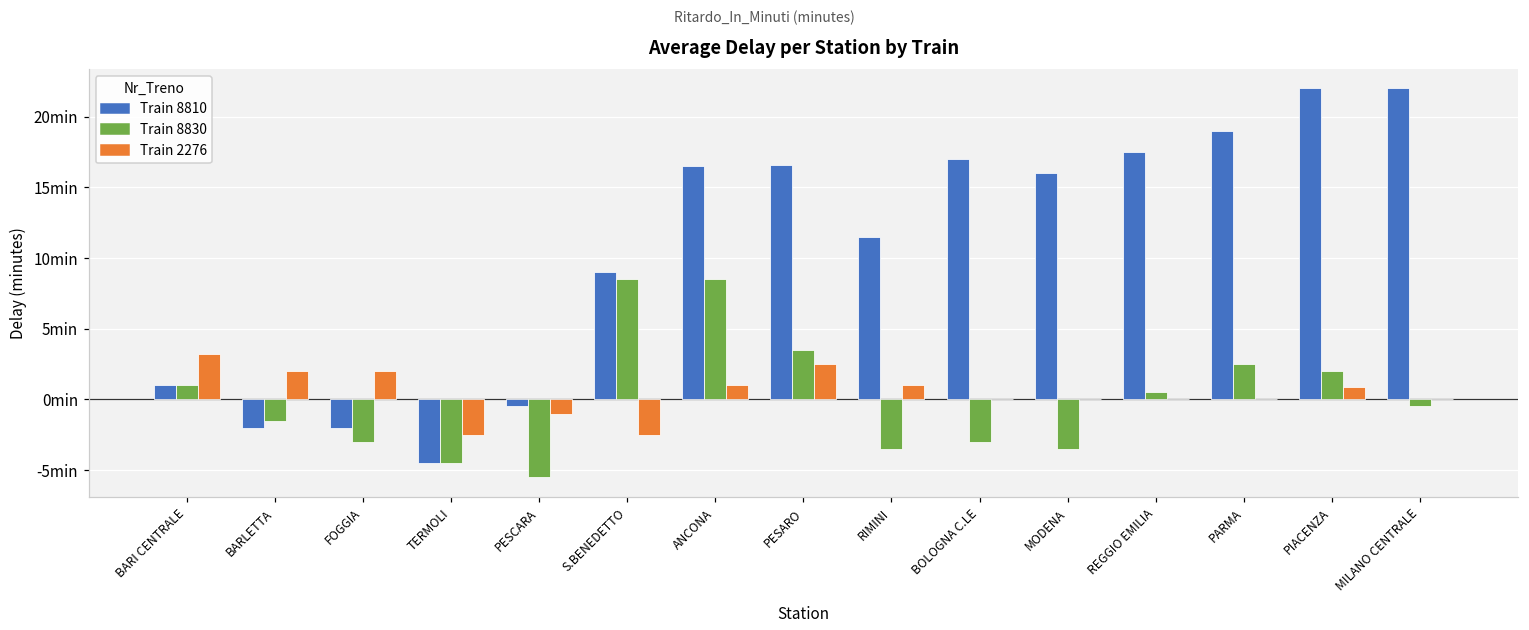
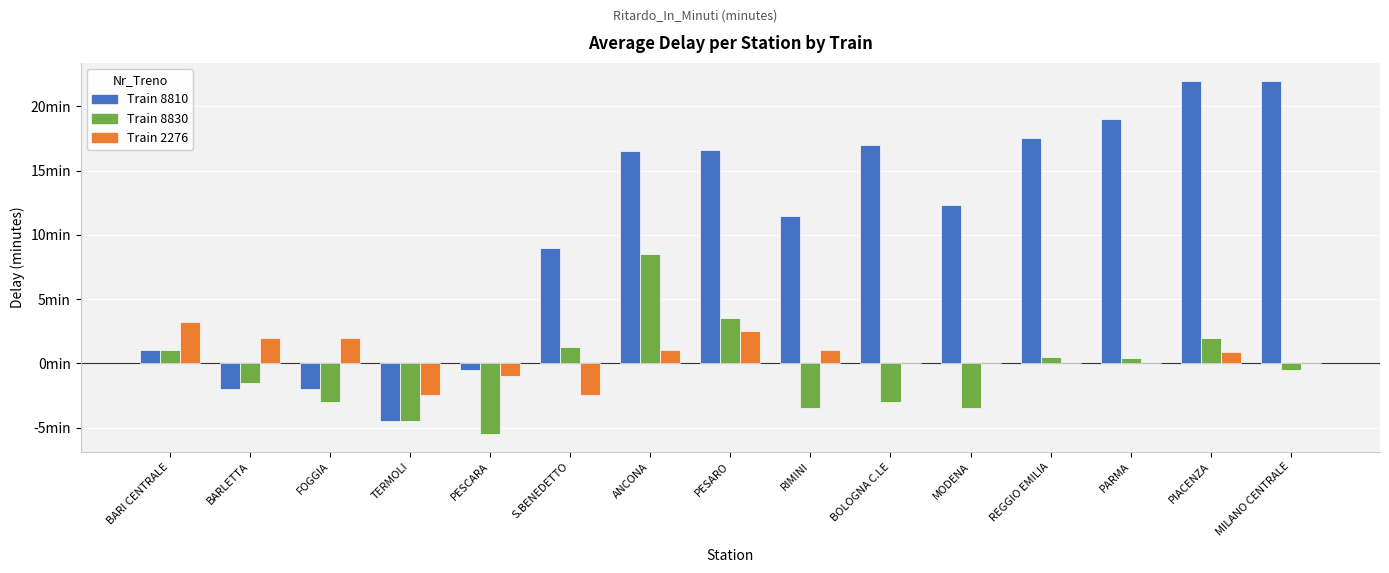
  {
    "Train 8810": {
      "BARI CENTRALE": "1.0min",
      "BARLETTA": "-2.0min",
      "FOGGIA": "-2.0min",
      "TERMOLI": "-4.5min",
      "PESCARA": "-0.5min",
      "S.BENEDETTO": "9.0min",
      "ANCONA": "16.5min",
      "PESARO": "16.6min",
      "RIMINI": "11.5min",
      "BOLOGNA C.LE": "17.0min",
-     "MODENA": "16.0min",
+     "MODENA": "12.3min",
      "REGGIO EMILIA": "17.5min",
      "PARMA": "19.0min",
      "PIACENZA": "22.0min",
      "MILANO CENTRALE": "22.0min"
    },
    "Train 8830": {
      "BARI CENTRALE": "1.0min",
      "BARLETTA": "-1.5min",
      "FOGGIA": "-3.0min",
      "TERMOLI": "-4.5min",
      "PESCARA": "-5.5min",
-     "S.BENEDETTO": "8.5min",
+     "S.BENEDETTO": "1.3min",
      "ANCONA": "8.5min",
      "PESARO": "3.5min",
      "RIMINI": "-3.5min",
      "BOLOGNA C.LE": "-3.0min",
      "MODENA": "-3.5min",
      "REGGIO EMILIA": "0.5min",
-     "PARMA": "2.5min",
+     "PARMA": "0.4min",
      "PIACENZA": "2.0min",
      "MILANO CENTRALE": "-0.5min"
    },
    "Train 2276": {
      "BARI CENTRALE": "3.2min",
      "BARLETTA": "2.0min",
      "FOGGIA": "2.0min",
      "TERMOLI": "-2.5min",
      "PESCARA": "-1.0min",
      "S.BENEDETTO": "-2.5min",
      "ANCONA": "1.0min",
      "PESARO": "2.5min",
      "RIMINI": "1.0min",
      "BOLOGNA C.LE": "0.0min",
      "MODENA": "0.0min",
      "REGGIO EMILIA": "0.0min",
      "PARMA": "0.0min",
      "PIACENZA": "0.9min",
      "MILANO CENTRALE": "0.0min"
    }
  }
